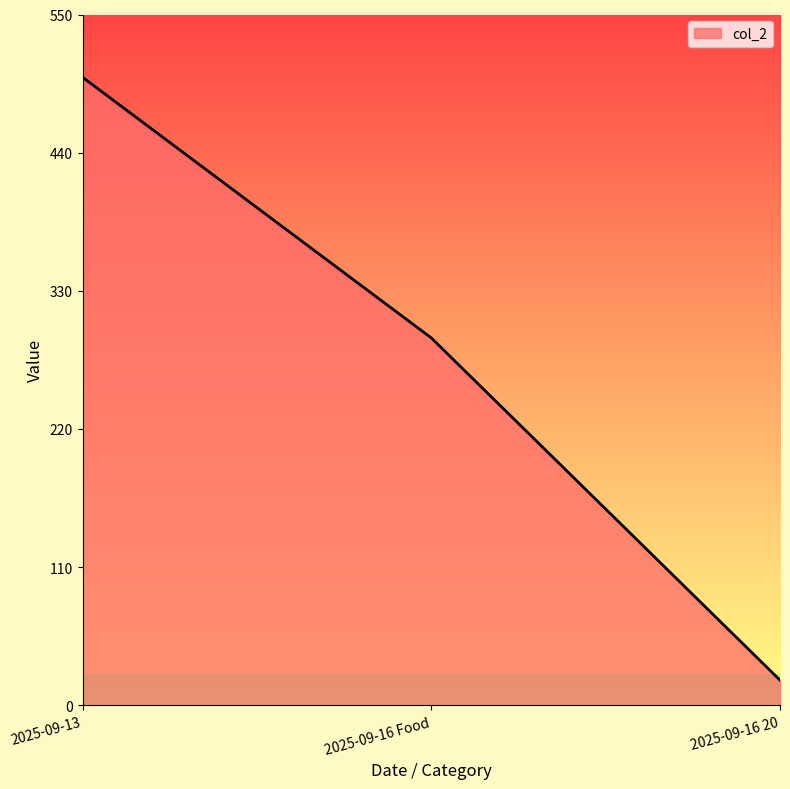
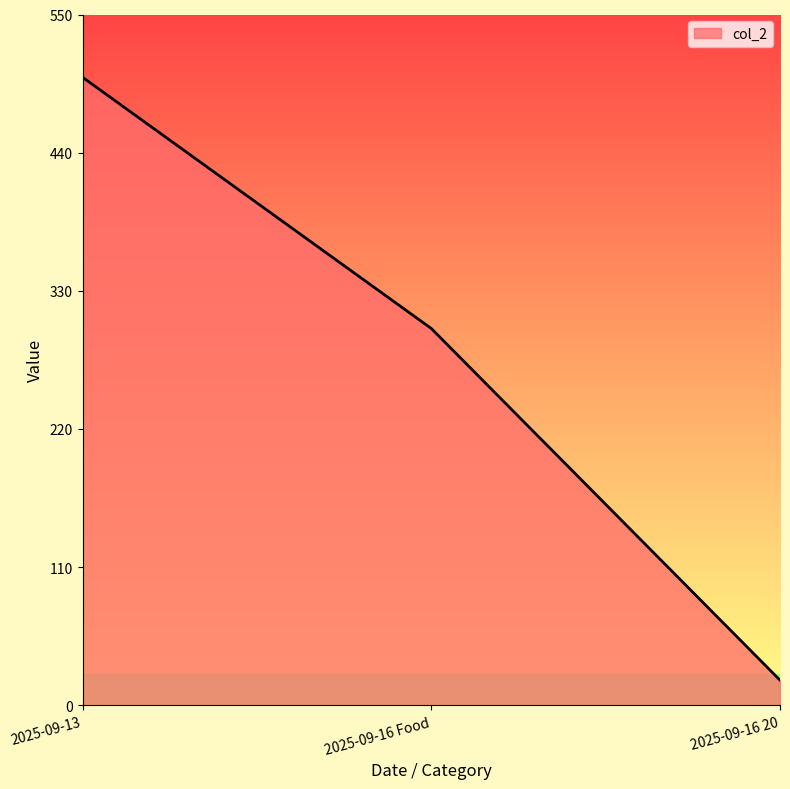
  {
    "2025-09-13": 500,
-   "2025-09-16 Food": 293
+   "2025-09-16 Food": 300
  }
